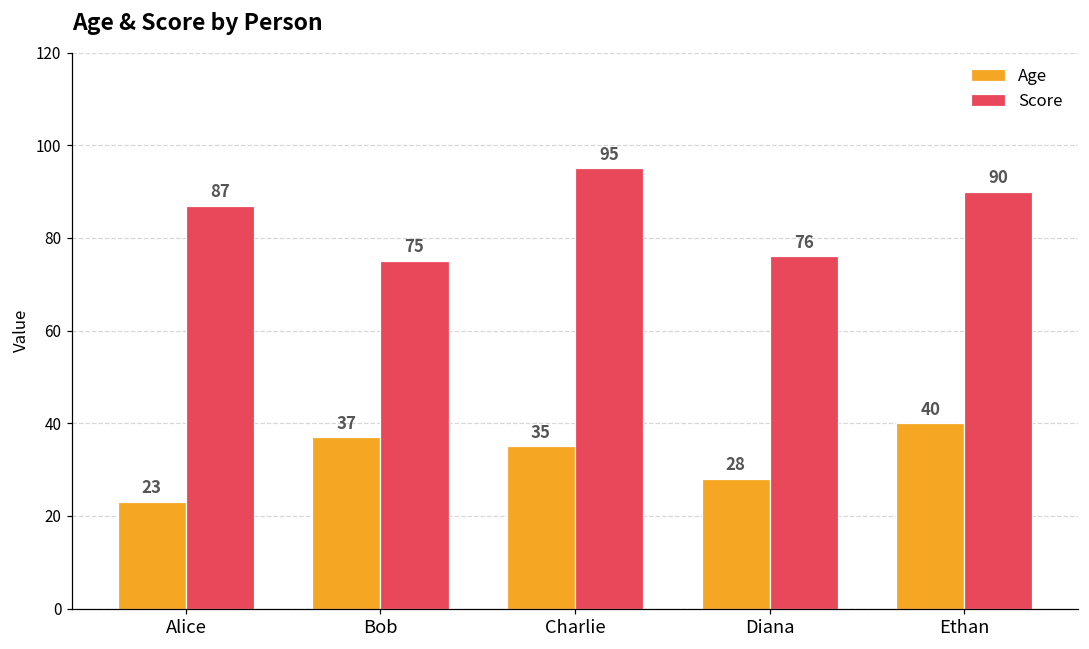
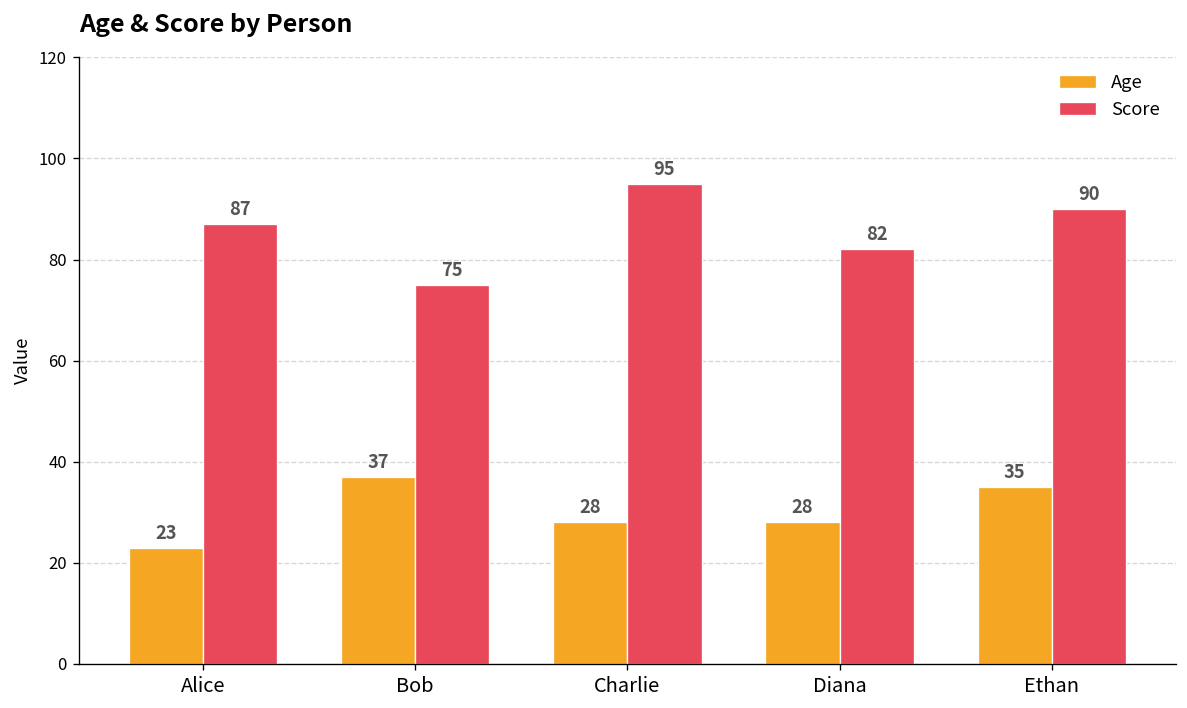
  {
    "Age": {
      "Alice": 23,
      "Bob": 37,
-     "Charlie": 35,
+     "Charlie": 28,
      "Diana": 28,
-     "Ethan": 40
+     "Ethan": 35
    },
    "Score": {
      "Alice": 87,
      "Bob": 75,
      "Charlie": 95,
-     "Diana": 76,
+     "Diana": 82,
      "Ethan": 90
    }
  }
